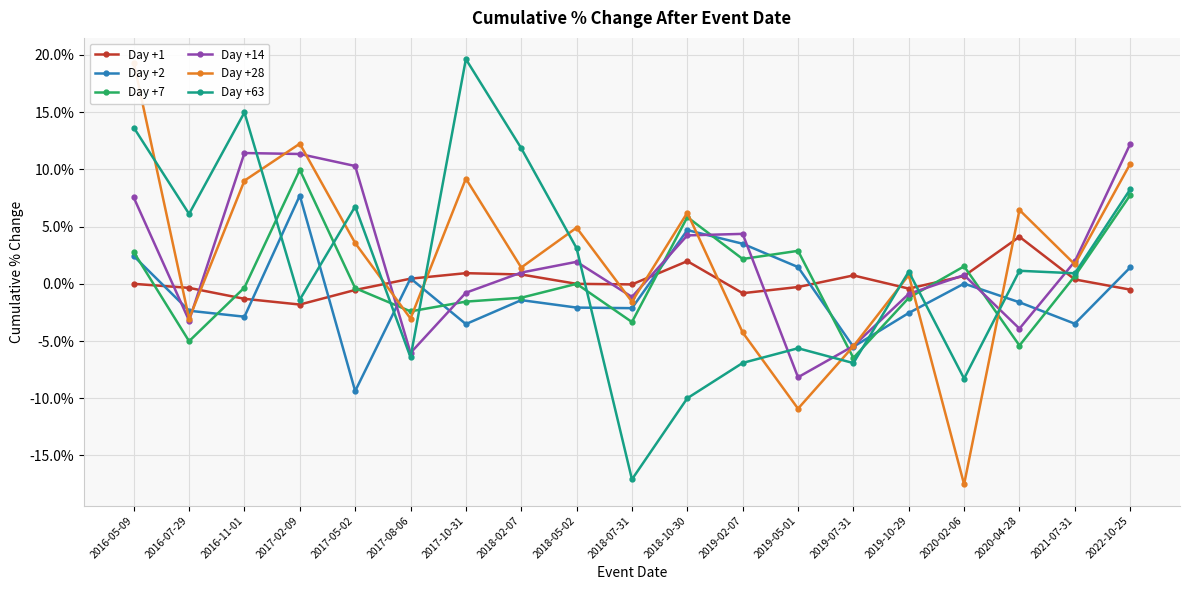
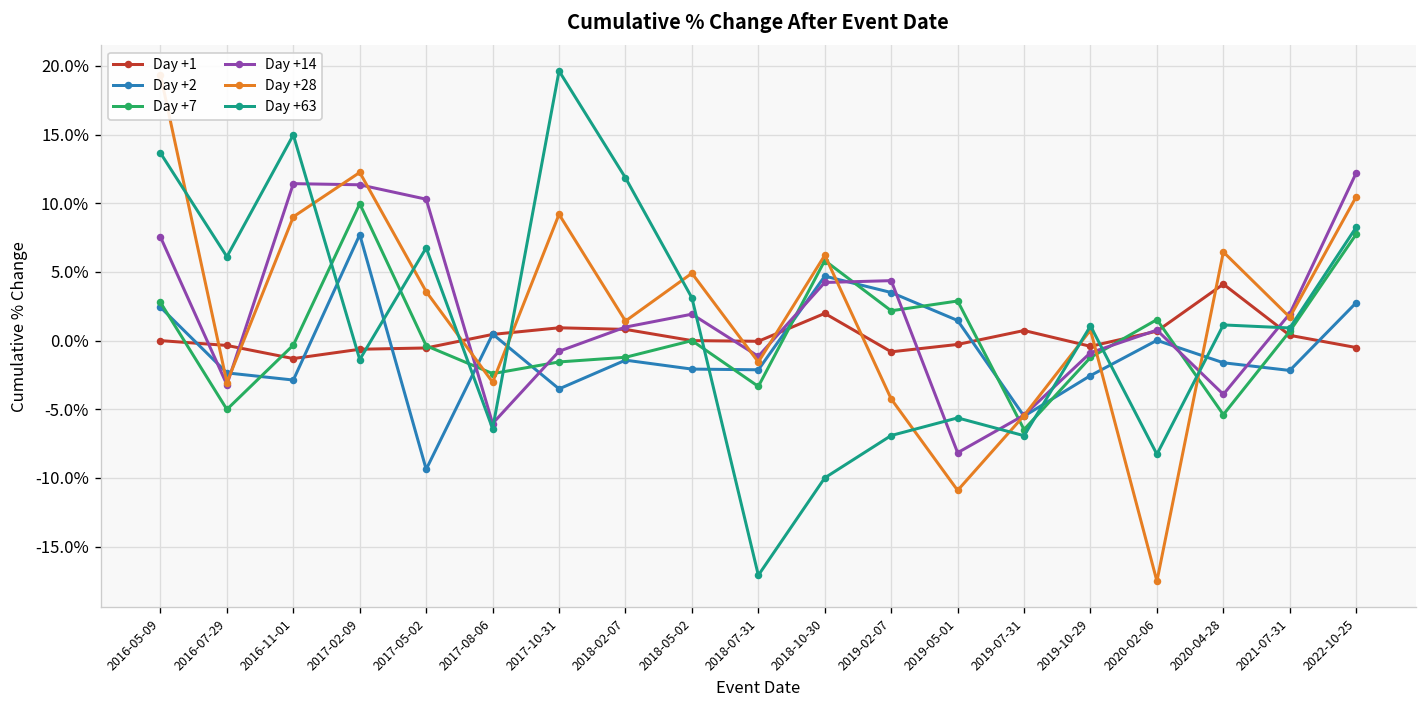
  {
    "Day +1": {
      "2016-05-09": "0.0%",
      "2016-07-29": "-0.4%",
      "2016-11-01": "-1.3%",
-     "2017-02-09": "-1.8%",
+     "2017-02-09": "-0.6%",
      "2017-10-31": "0.9%",
      "2018-07-31": "0.0%",
      "2018-10-30": "2.0%",
      "2019-02-07": "-0.8%",
      "2019-05-01": "-0.3%",
      "2019-07-31": "0.7%",
      "2019-10-29": "-0.4%",
      "2020-04-28": "4.1%",
      "2021-07-31": "0.4%",
      "2022-10-25": "-0.5%"
    },
    "Day +2": {
      "2016-05-09": "2.4%",
      "2016-07-29": "-2.4%",
      "2016-11-01": "-2.9%",
      "2017-02-09": "7.7%",
      "2017-05-02": "-9.4%",
      "2017-10-31": "-3.5%",
      "2018-05-02": "-2.1%",
      "2018-07-31": "-2.1%",
      "2018-10-30": "4.7%",
      "2019-02-07": "3.5%",
      "2019-05-01": "1.5%",
      "2019-10-29": "-2.5%",
      "2020-02-06": "0.0%",
      "2020-04-28": "-1.6%",
-     "2021-07-31": "-3.5%",
-     "2022-10-25": "1.4%"
+     "2021-07-31": "-2.2%",
+     "2022-10-25": "2.8%"
    },
    "Day +14": {
      "2016-05-09": "7.5%",
      "2016-11-01": "11.4%",
      "2017-02-09": "11.3%",
      "2017-05-02": "10.3%",
      "2017-08-06": "-6.0%",
      "2017-10-31": "-0.8%",
      "2018-05-02": "1.9%",
      "2018-07-31": "-1.1%",
      "2018-10-30": "4.2%",
      "2019-02-07": "4.4%",
      "2019-05-01": "-8.2%",
      "2019-10-29": "-0.9%",
      "2020-04-28": "-3.9%",
      "2021-07-31": "2.0%",
      "2022-10-25": "12.2%"
    },
    "Day +28": {
      "2016-11-01": "9.0%",
      "2017-02-09": "12.2%",
      "2017-05-02": "3.6%",
      "2017-08-06": "-3.0%",
      "2017-10-31": "9.2%",
      "2018-02-07": "1.4%",
      "2018-05-02": "4.9%",
      "2018-07-31": "-1.6%",
      "2018-10-30": "6.2%",
      "2019-02-07": "-4.3%",
      "2019-05-01": "-10.9%",
      "2019-10-29": "0.8%",
      "2020-02-06": "-17.5%",
      "2020-04-28": "6.5%",
      "2021-07-31": "1.7%",
      "2022-10-25": "10.5%"
    }
  }
